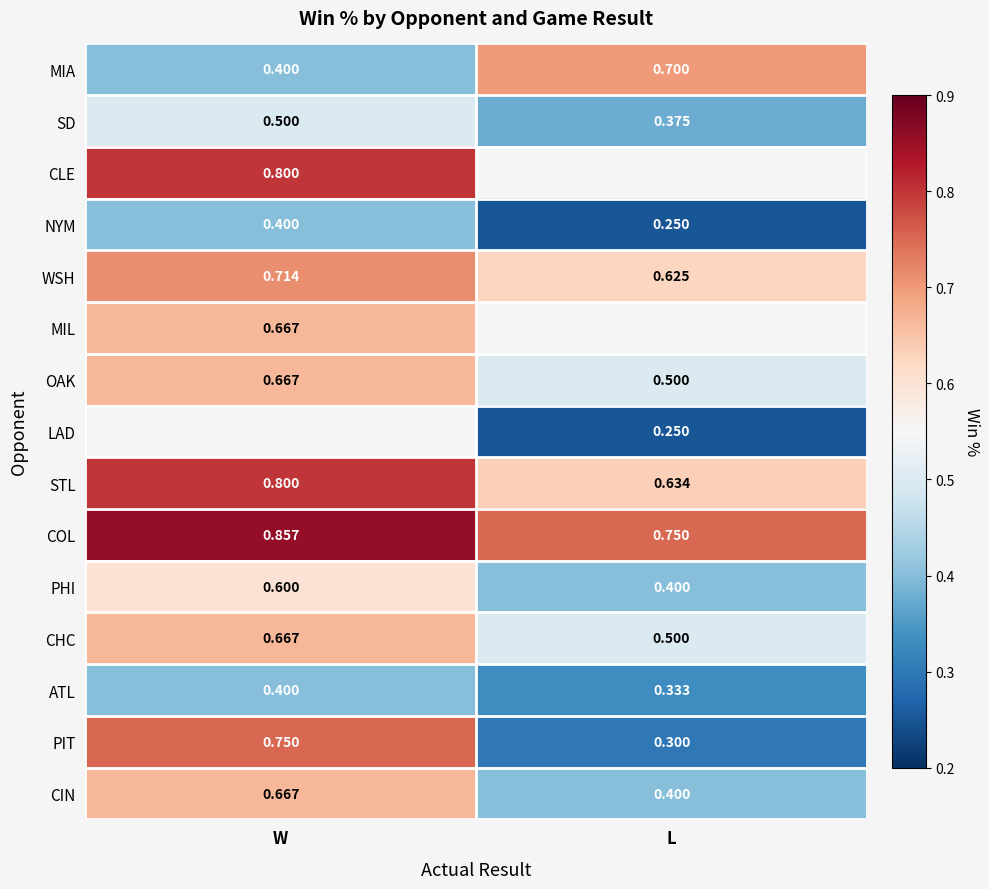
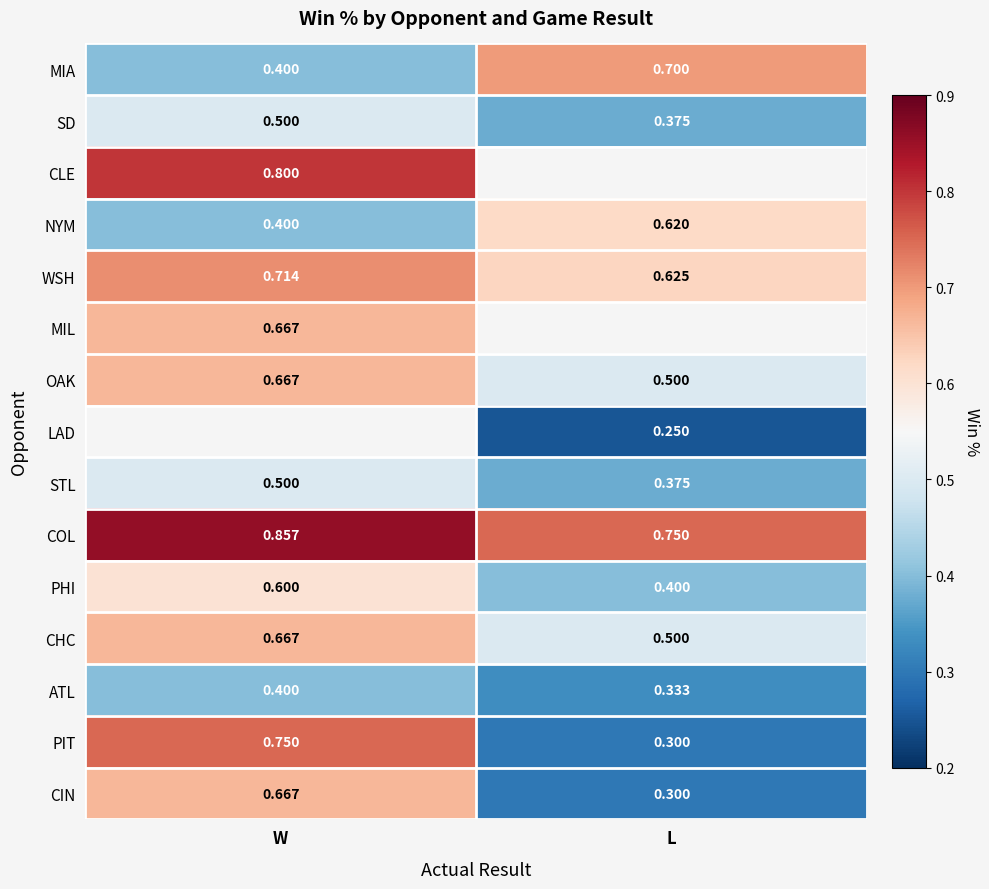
  {
    "MIA": {
      "W": 0.400,
      "L": 0.700
    },
    "SD": {
      "W": 0.500,
      "L": 0.375
    },
    "CLE": {
      "W": 0.800
    },
    "NYM": {
      "W": 0.400,
-     "L": 0.250
+     "L": 0.620
    },
    "WSH": {
      "W": 0.714,
      "L": 0.625
    },
    "MIL": {
      "W": 0.667
    },
    "OAK": {
      "W": 0.667,
      "L": 0.500
    },
    "LAD": {
      "L": 0.250
    },
    "STL": {
-     "W": 0.800,
-     "L": 0.634
+     "W": 0.500,
+     "L": 0.375
    },
    "COL": {
      "W": 0.857,
      "L": 0.750
    },
    "PHI": {
      "W": 0.600,
      "L": 0.400
    },
    "CHC": {
      "W": 0.667,
      "L": 0.500
    },
    "ATL": {
      "W": 0.400,
      "L": 0.333
    },
    "PIT": {
      "W": 0.750,
      "L": 0.300
    },
    "CIN": {
      "W": 0.667,
-     "L": 0.400
+     "L": 0.300
    }
  }
